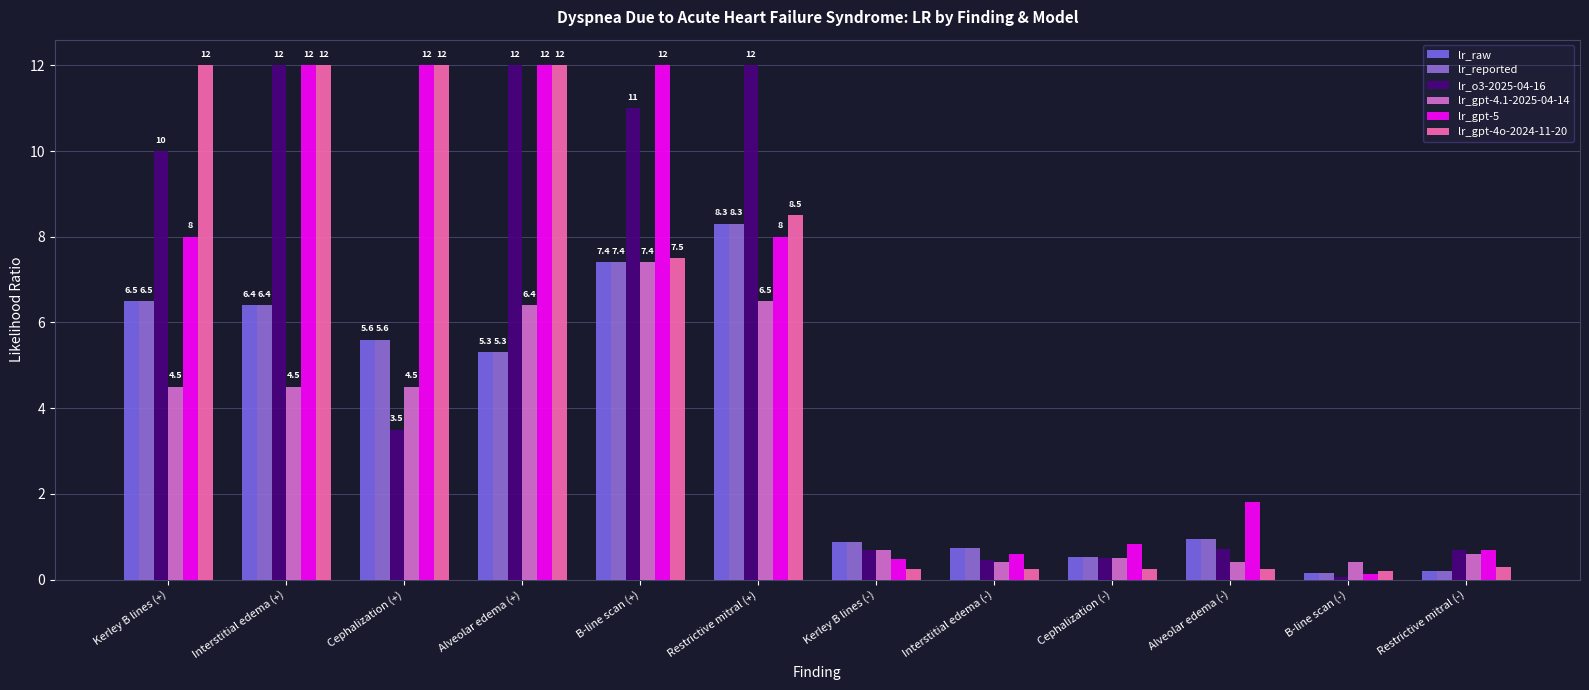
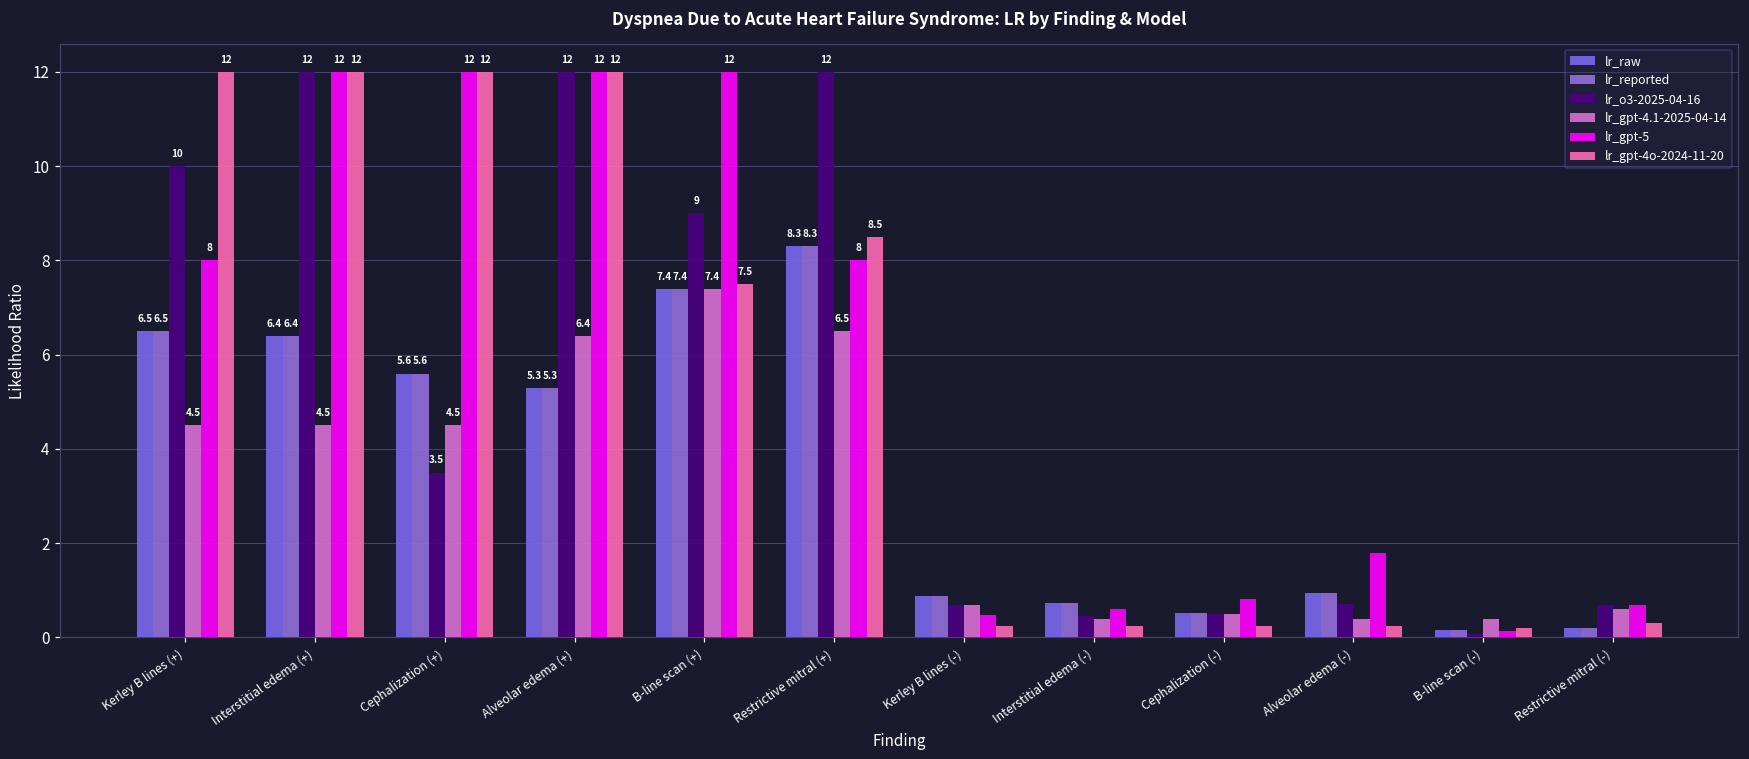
  {
    "lr_o3-2025-04-16": {
      "Kerley B lines (+)": 10,
      "Interstitial edema (+)": 12,
      "Cephalization (+)": 3.5,
      "Alveolar edema (+)": 12,
-     "B-line scan (+)": 11,
+     "B-line scan (+)": 9,
      "Restrictive mitral (+)": 12
    },
    "lr_gpt-5": {
      "Kerley B lines (+)": 8,
      "Interstitial edema (+)": 12,
      "Cephalization (+)": 12,
      "Alveolar edema (+)": 12,
      "B-line scan (+)": 12,
      "Restrictive mitral (+)": 8
    }
  }
